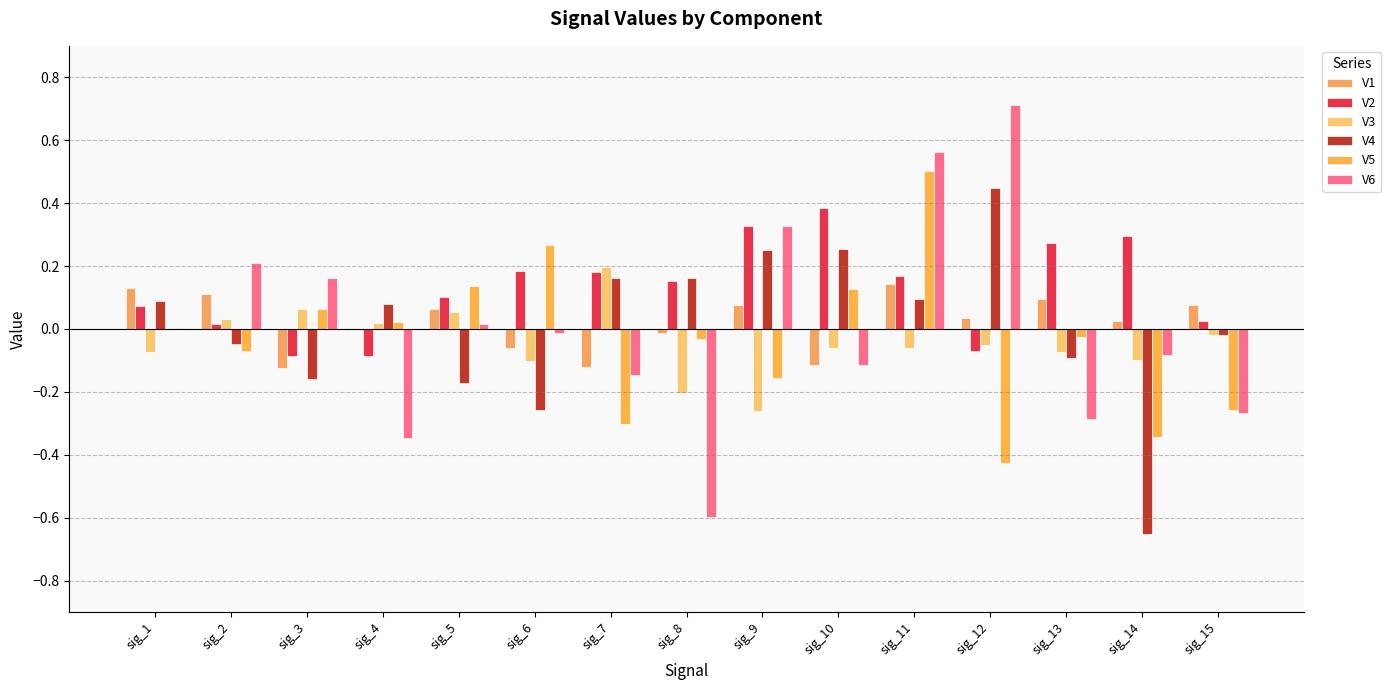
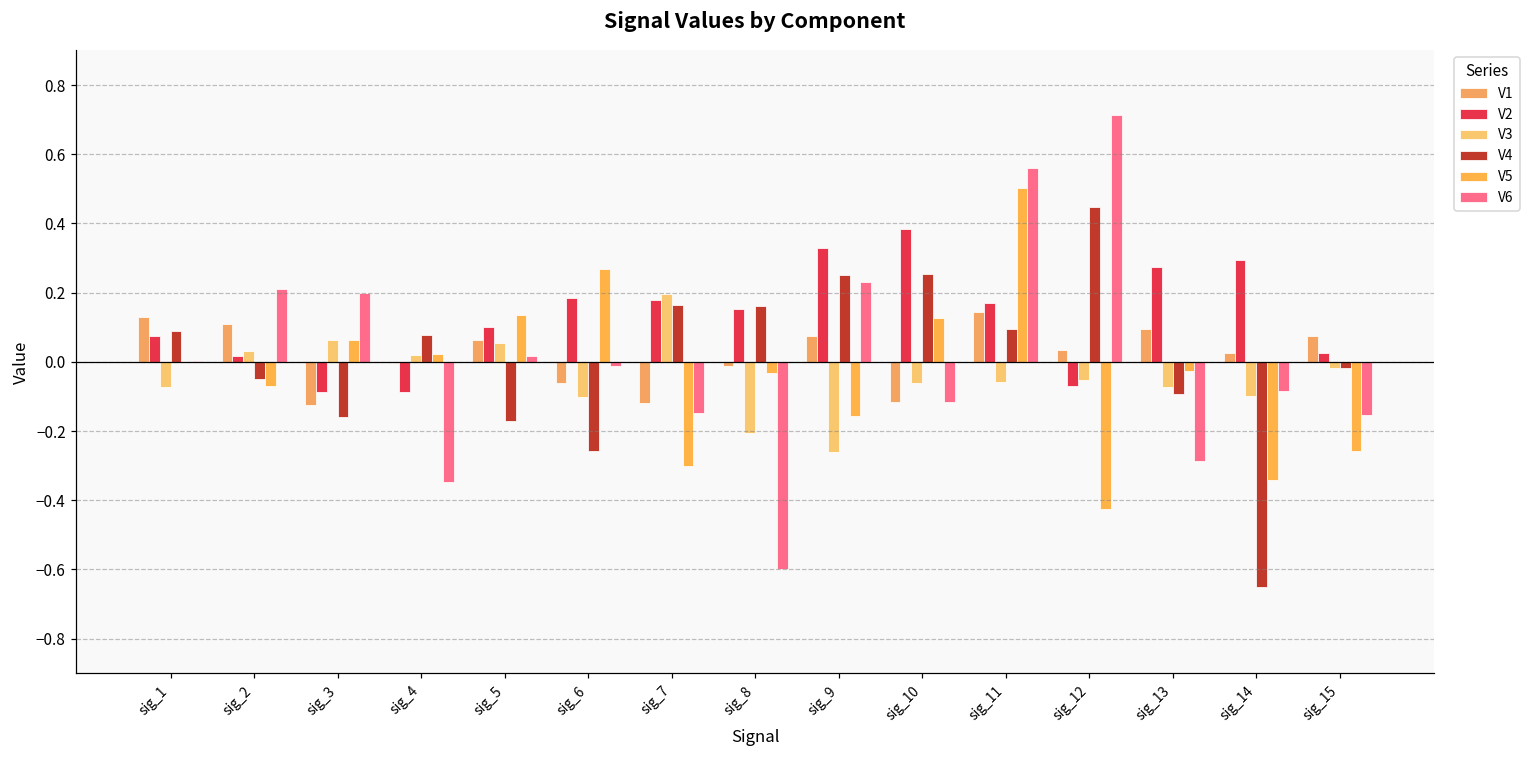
  {
    "V6": {
      "sig_2": 0.21,
-     "sig_3": 0.16,
+     "sig_3": 0.20,
      "sig_4": -0.35,
      "sig_5": 0.02,
      "sig_6": -0.01,
      "sig_7": -0.15,
      "sig_8": -0.60,
-     "sig_9": 0.33,
+     "sig_9": 0.23,
      "sig_10": -0.12,
      "sig_11": 0.56,
      "sig_12": 0.71,
      "sig_13": -0.29,
      "sig_14": -0.08,
-     "sig_15": -0.27
+     "sig_15": -0.15
    }
  }
